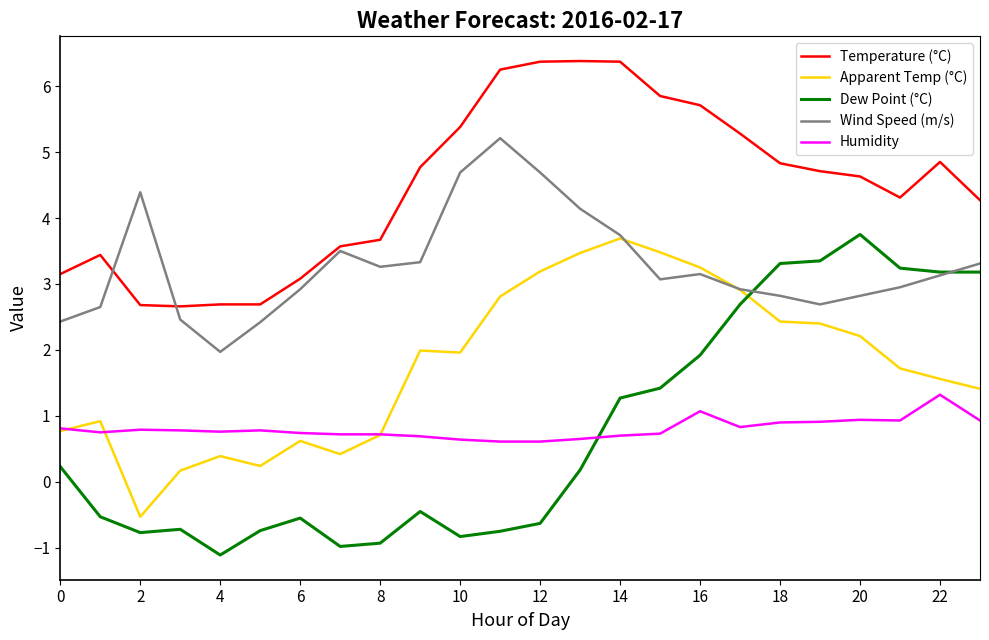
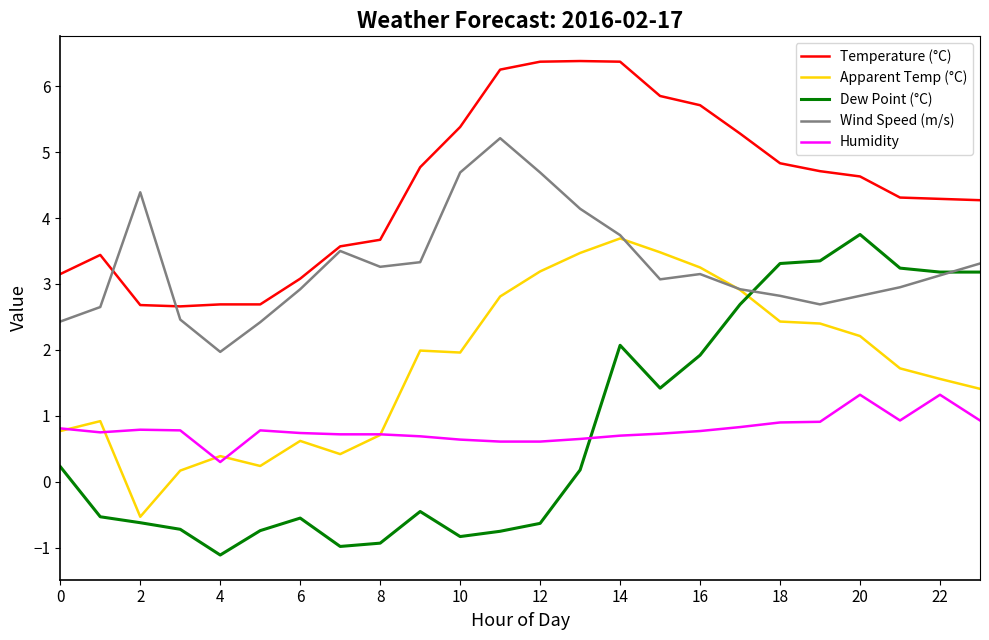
  {
    "Temperature (°C)": {
      "0": 3.2,
      "2": 2.7,
      "4": 2.7,
      "6": 3.1,
      "8": 3.7,
      "10": 5.4,
      "12": 6.4,
      "14": 6.4,
      "16": 5.7,
      "18": 4.8,
      "20": 4.6,
-     "22": 4.9
+     "22": 4.3
    },
    "Apparent Temp (°C)": {
      "0": 0.8,
      "2": -0.5,
      "4": 0.4,
      "6": 0.6,
      "10": 2.0,
      "12": 3.2,
      "14": 3.7,
      "16": 3.3,
      "18": 2.4,
      "20": 2.2,
      "22": 1.6
    },
    "Dew Point (°C)": {
      "0": 0.2,
-     "2": -0.8,
+     "2": -0.6,
      "4": -1.1,
      "6": -0.6,
      "8": -0.9,
      "10": -0.8,
      "12": -0.6,
-     "14": 1.3,
+     "14": 2.1,
      "16": 1.9,
      "18": 3.3,
      "20": 3.8,
      "22": 3.2
    },
    "Wind Speed (m/s)": {
      "0": 2.4,
      "2": 4.4,
      "4": 2.0,
      "6": 2.9,
      "8": 3.3,
      "10": 4.7,
      "12": 4.7,
      "14": 3.7,
      "16": 3.2,
      "18": 2.8,
      "20": 2.8,
      "22": 3.1
    },
    "Humidity": {
      "0": 0.8,
      "2": 0.8,
-     "4": 0.8,
+     "4": 0.3,
      "6": 0.7,
      "10": 0.6,
      "12": 0.6,
      "14": 0.7,
-     "16": 1.1,
+     "16": 0.8,
      "18": 0.9,
-     "20": 0.9,
+     "20": 1.3,
      "22": 1.3
    }
  }
